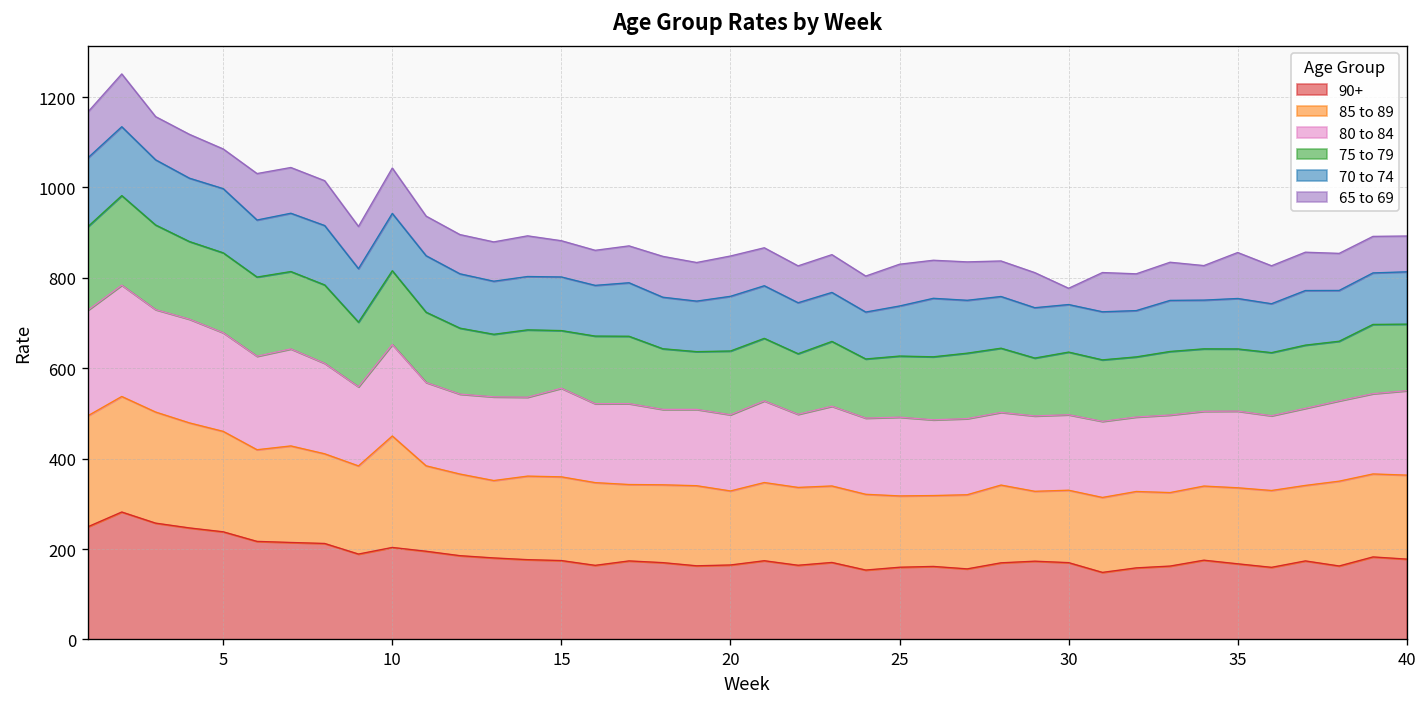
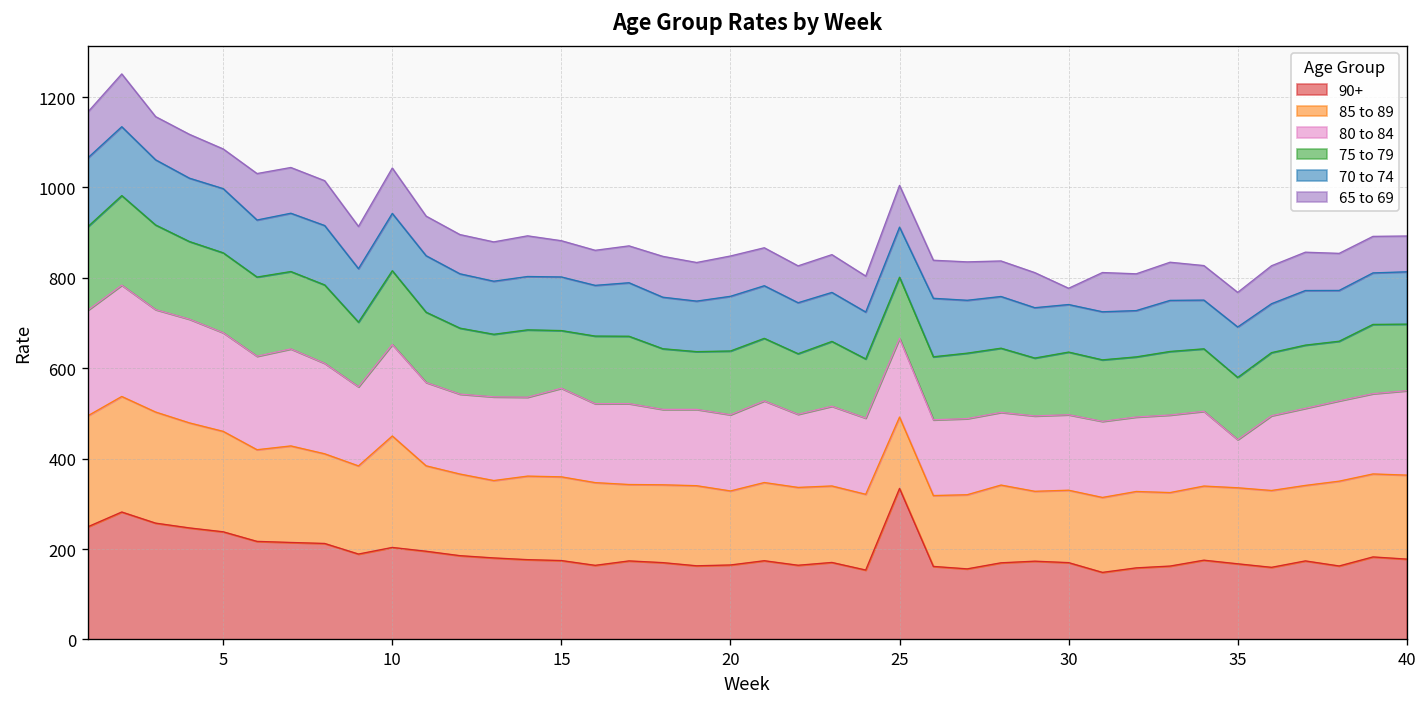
  {
    "90+": {
      "5": 240,
      "10": 200,
      "15": 170,
      "20": 160,
-     "25": 160,
+     "25": 330,
      "30": 170,
      "35": 170,
      "40": 180
    },
    "85 to 89": {
      "5": 220,
      "10": 250,
      "15": 190,
      "20": 160,
      "25": 160,
      "30": 160,
      "35": 170,
      "40": 190
    },
    "80 to 84": {
      "5": 220,
      "10": 200,
      "15": 200,
      "20": 170,
      "25": 170,
      "30": 170,
-     "35": 170,
+     "35": 110,
      "40": 190
    },
    "75 to 79": {
      "5": 180,
      "10": 160,
      "15": 130,
      "20": 140,
      "25": 140,
      "30": 140,
      "35": 140,
      "40": 150
    },
    "70 to 74": {
      "5": 140,
      "10": 130,
      "15": 120,
      "20": 120,
      "25": 110,
      "30": 110,
      "35": 110,
      "40": 120
    },
    "65 to 69": {
      "5": 90,
      "10": 100,
      "15": 80,
      "20": 90,
      "25": 90,
      "30": 40,
-     "35": 100,
+     "35": 80,
      "40": 80
    }
  }
